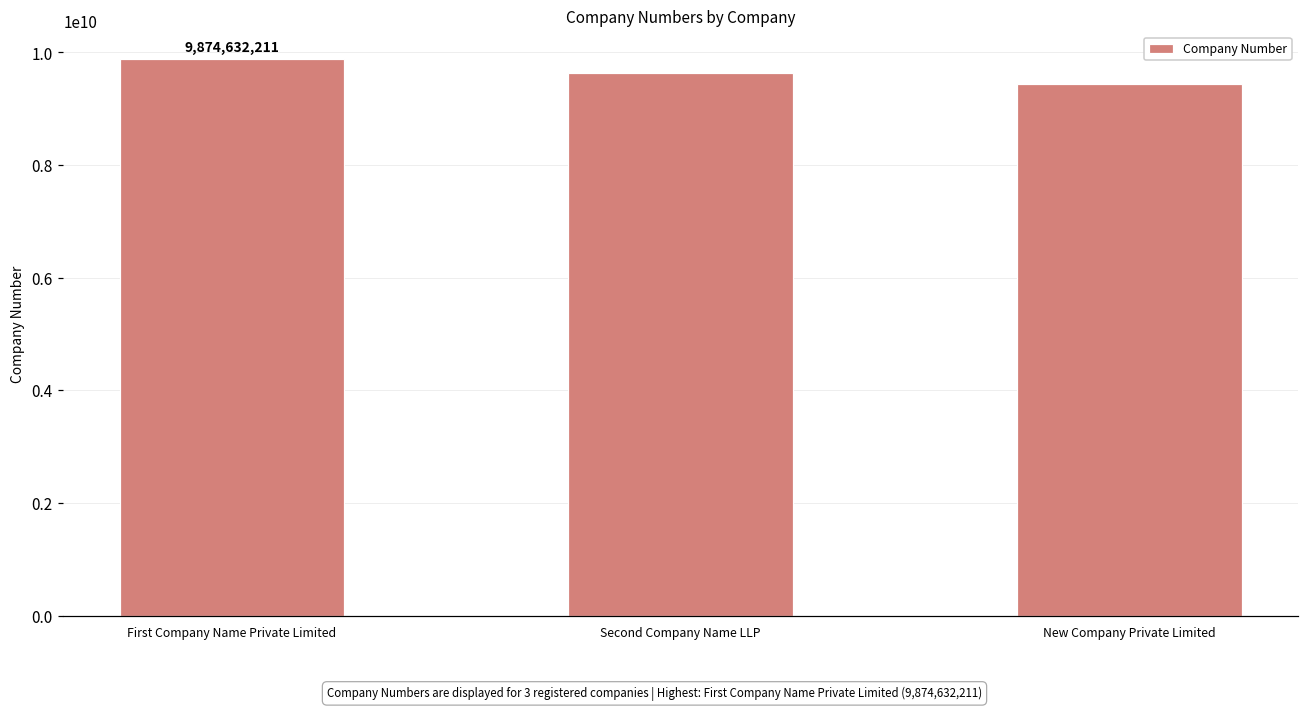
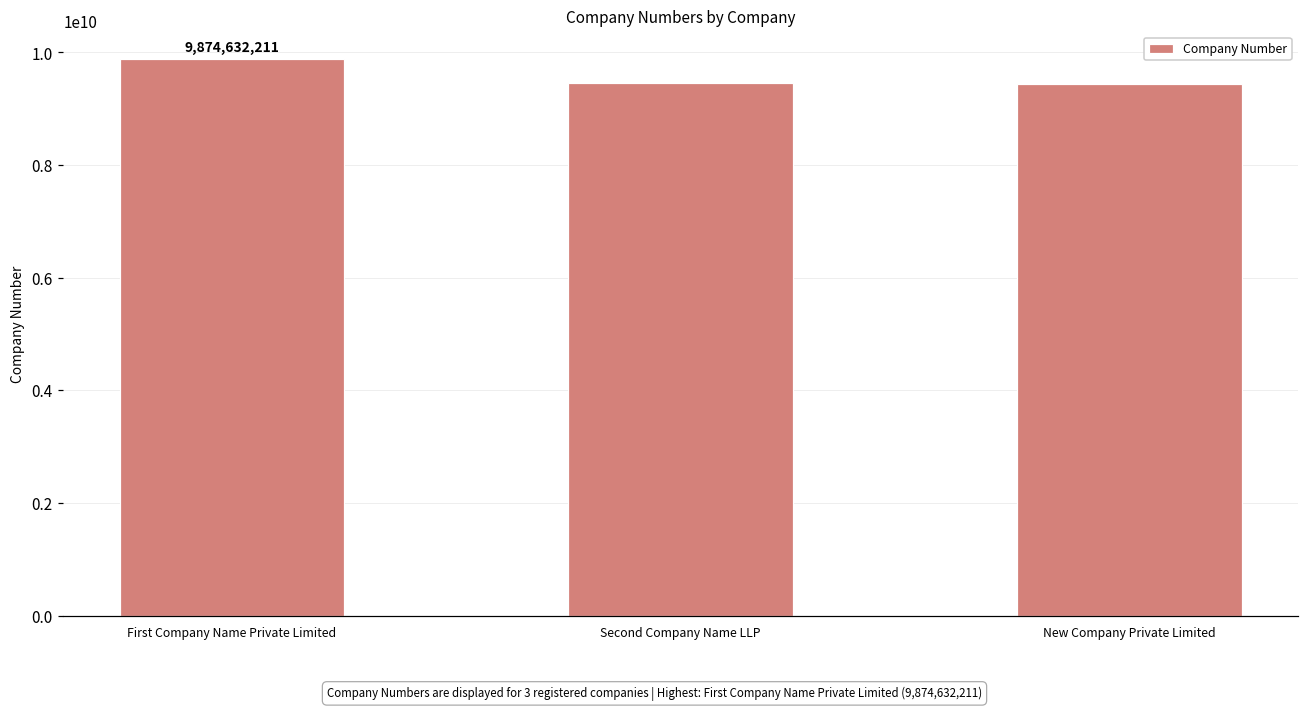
  {
-   "Second Company Name LLP": 9600000000,
+   "Second Company Name LLP": 9500000000,
    "New Company Private Limited": 9400000000
  }
